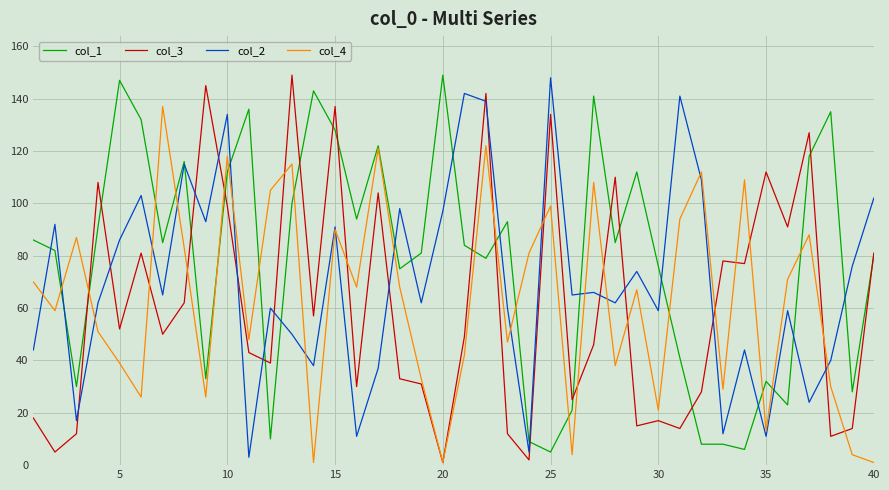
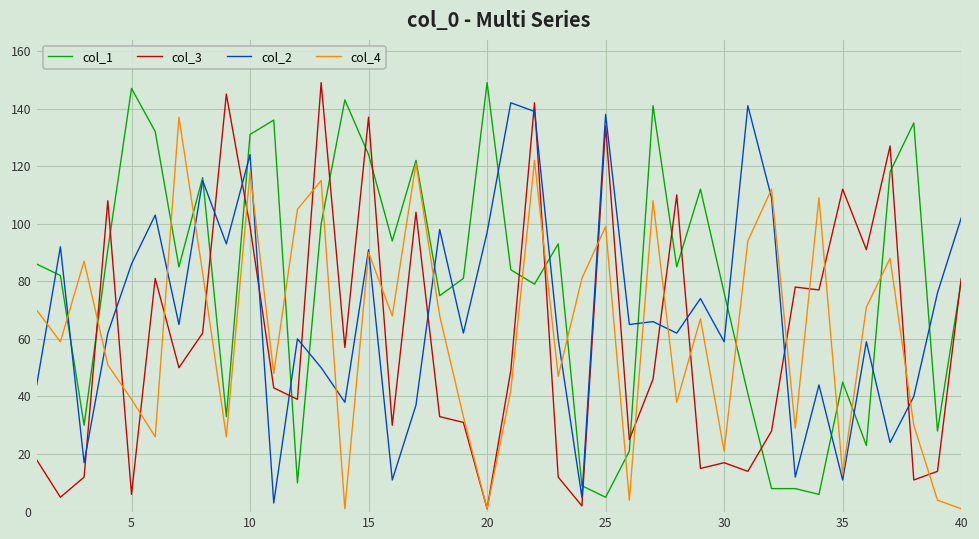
  {
    "col_1": {
      "5": 147,
-     "10": 112,
-     "15": 128,
+     "10": 131,
+     "15": 124,
      "20": 149,
      "25": 5,
      "30": 76,
-     "35": 32,
+     "35": 45,
      "40": 80
    },
    "col_3": {
-     "5": 52,
+     "5": 6,
      "10": 99,
      "15": 137,
      "25": 134,
      "30": 17,
      "35": 112,
      "40": 81
    },
    "col_2": {
      "5": 86,
-     "10": 134,
+     "10": 124,
      "15": 91,
      "20": 97,
-     "25": 148,
+     "25": 138,
      "30": 59,
      "35": 11,
      "40": 102
    },
    "col_4": {
      "5": 39,
      "10": 118,
      "15": 90,
      "25": 99,
      "30": 21,
      "35": 13,
      "40": 1
    }
  }
